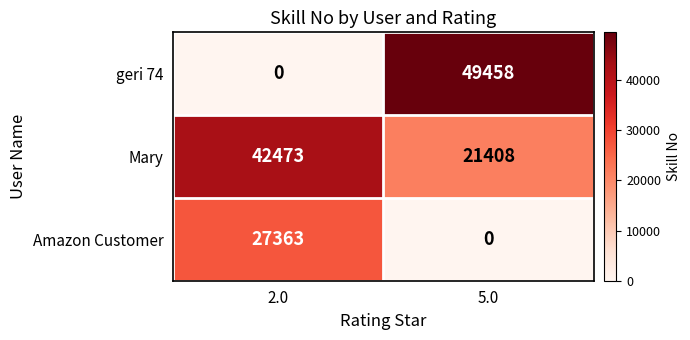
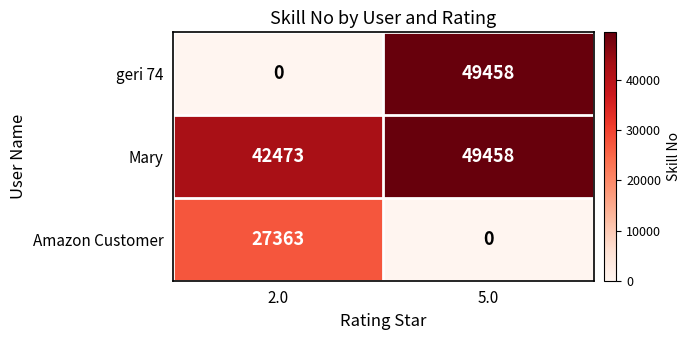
  {
    "geri 74": {
      "2.0": 0,
      "5.0": 49458
    },
    "Mary": {
      "2.0": 42473,
-     "5.0": 21408
+     "5.0": 49458
    },
    "Amazon Customer": {
      "2.0": 27363,
      "5.0": 0
    }
  }
